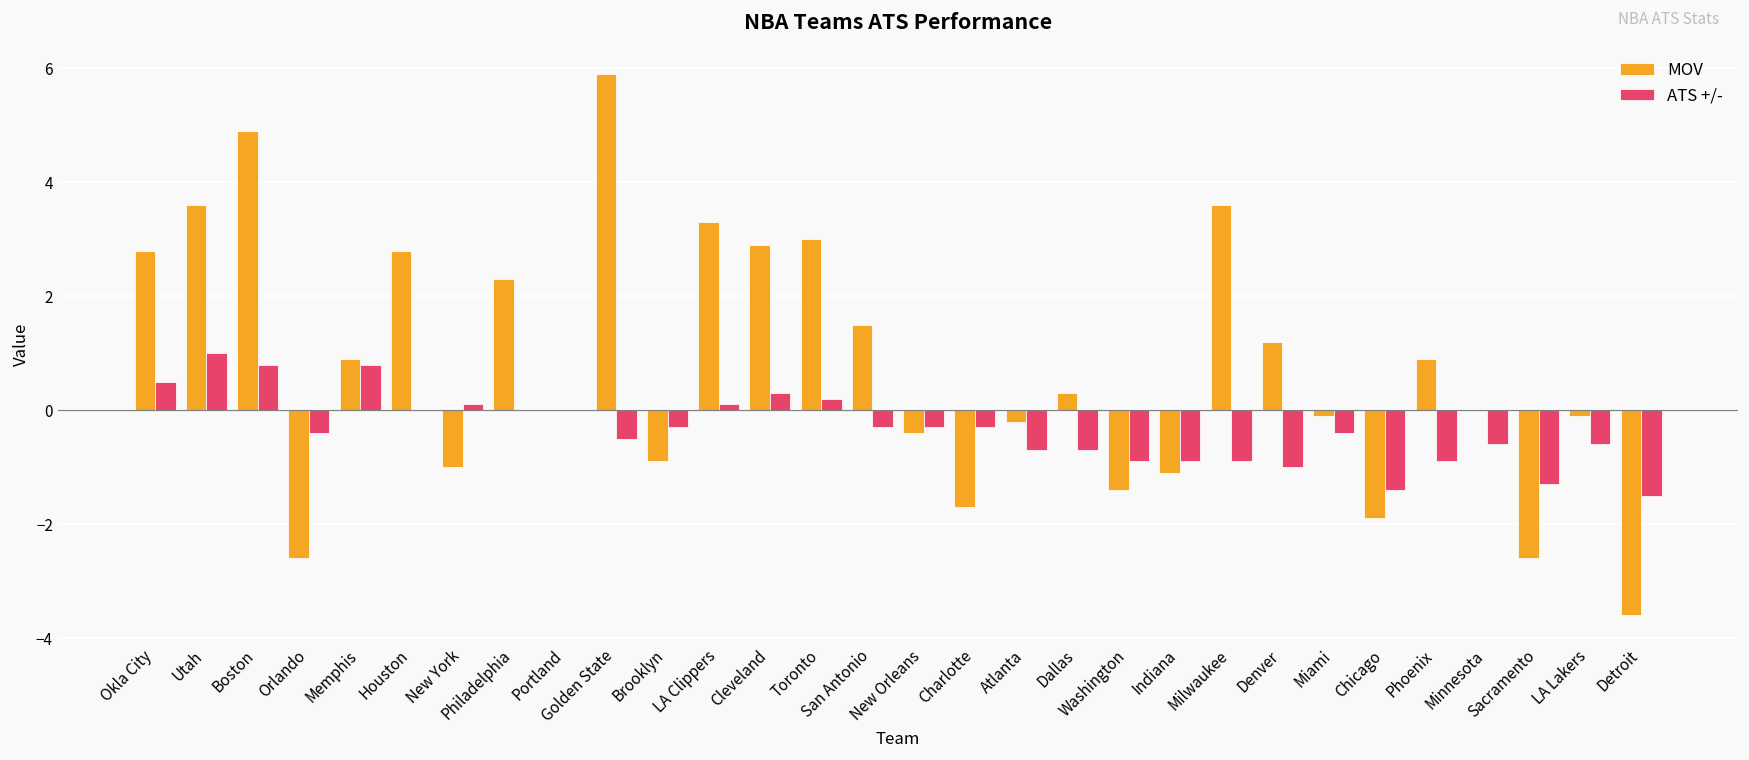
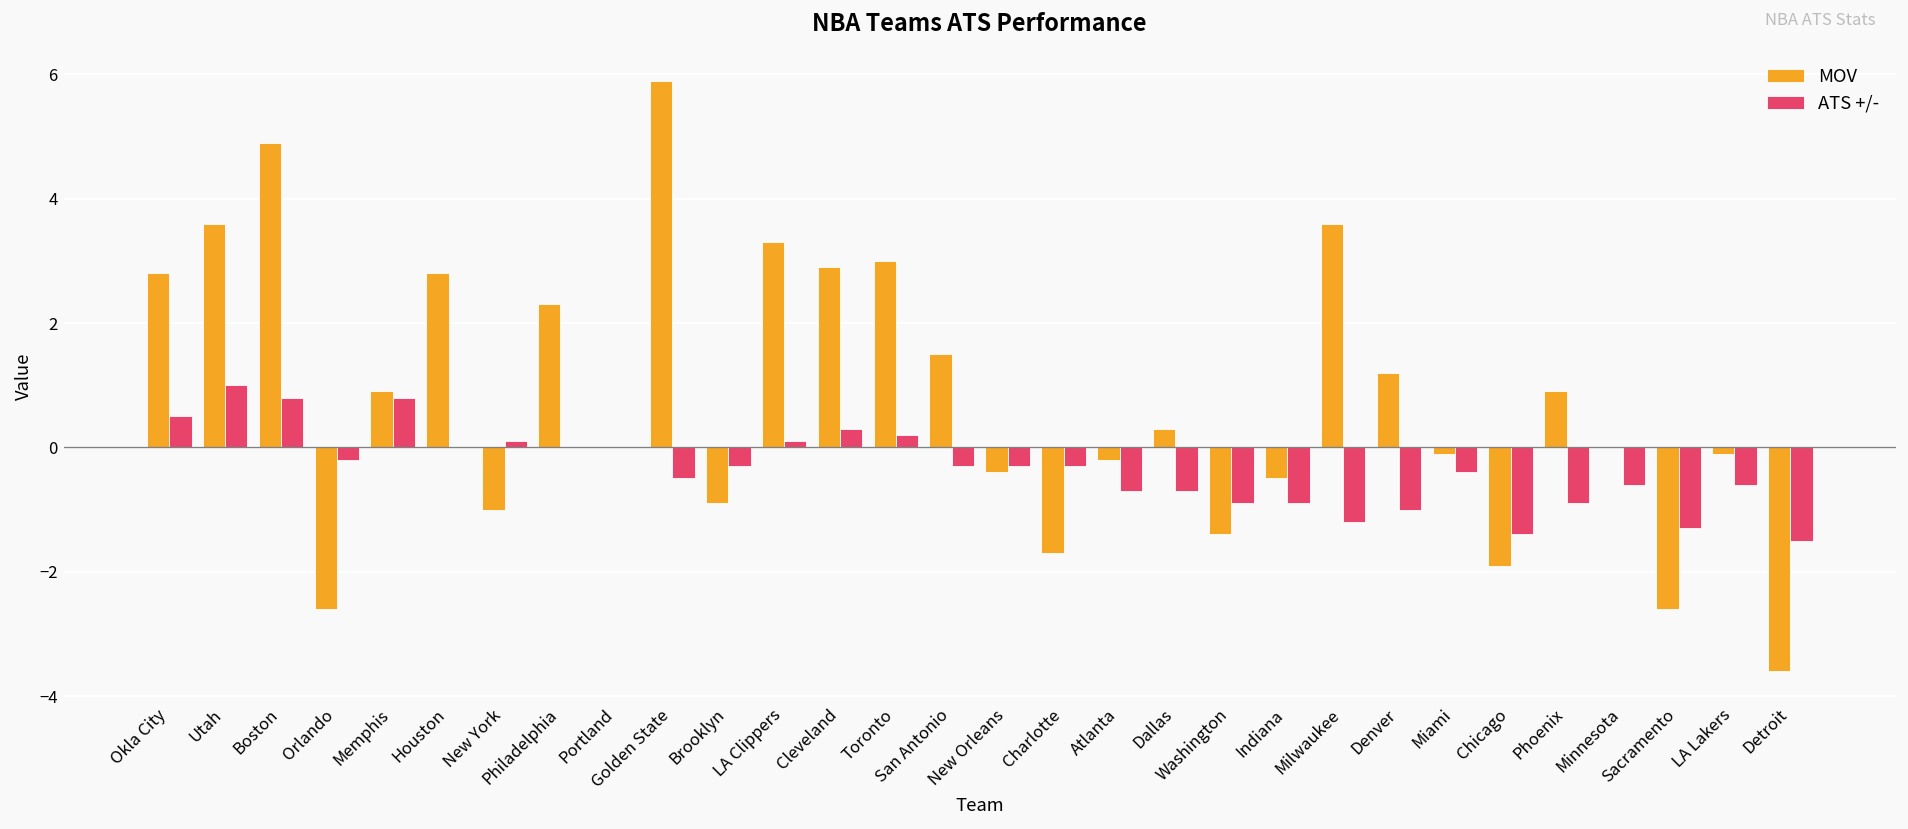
  {
    "MOV": {
      "Okla City": 2.8,
      "Utah": 3.6,
      "Boston": 4.9,
      "Orlando": -2.6,
      "Memphis": 0.9,
      "Houston": 2.8,
      "New York": -1.0,
      "Philadelphia": 2.3,
      "Portland": 0.0,
      "Golden State": 5.9,
      "Brooklyn": -0.9,
      "LA Clippers": 3.3,
      "Cleveland": 2.9,
      "Toronto": 3.0,
      "San Antonio": 1.5,
      "New Orleans": -0.4,
      "Charlotte": -1.7,
      "Atlanta": -0.2,
      "Dallas": 0.3,
      "Washington": -1.4,
-     "Indiana": -1.1,
+     "Indiana": -0.5,
      "Milwaukee": 3.6,
      "Denver": 1.2,
      "Miami": -0.1,
      "Chicago": -1.9,
      "Phoenix": 0.9,
      "Minnesota": 0.0,
      "Sacramento": -2.6,
      "LA Lakers": -0.1,
      "Detroit": -3.6
    },
    "ATS +/-": {
      "Okla City": 0.5,
      "Utah": 1.0,
      "Boston": 0.8,
-     "Orlando": -0.4,
+     "Orlando": -0.2,
      "Memphis": 0.8,
      "Houston": 0.0,
      "New York": 0.1,
      "Philadelphia": 0.0,
      "Portland": 0.0,
      "Golden State": -0.5,
      "Brooklyn": -0.3,
      "LA Clippers": 0.1,
      "Cleveland": 0.3,
      "Toronto": 0.2,
      "San Antonio": -0.3,
      "New Orleans": -0.3,
      "Charlotte": -0.3,
      "Atlanta": -0.7,
      "Dallas": -0.7,
      "Washington": -0.9,
      "Indiana": -0.9,
-     "Milwaukee": -0.9,
+     "Milwaukee": -1.2,
      "Denver": -1.0,
      "Miami": -0.4,
      "Chicago": -1.4,
      "Phoenix": -0.9,
      "Minnesota": -0.6,
      "Sacramento": -1.3,
      "LA Lakers": -0.6,
      "Detroit": -1.5
    }
  }
